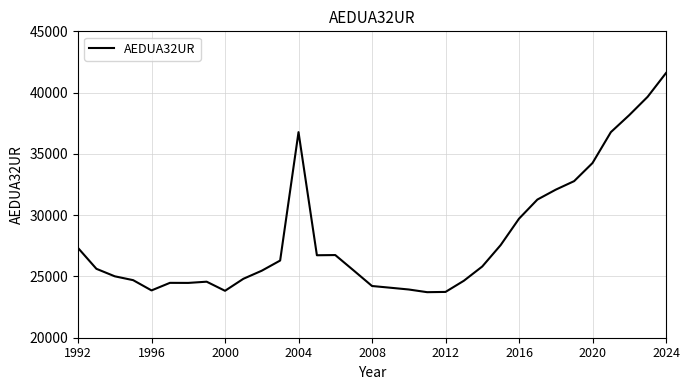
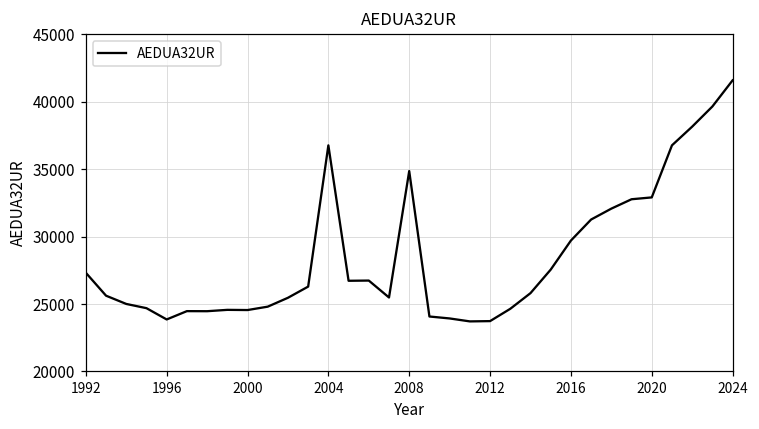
  {
    "1992": 27300,
    "1996": 23900,
-   "2000": 23800,
+   "2000": 24600,
    "2004": 36800,
-   "2008": 24200,
+   "2008": 34900,
    "2012": 23700,
    "2016": 29700,
-   "2020": 34300,
+   "2020": 32900,
    "2024": 41600
  }
